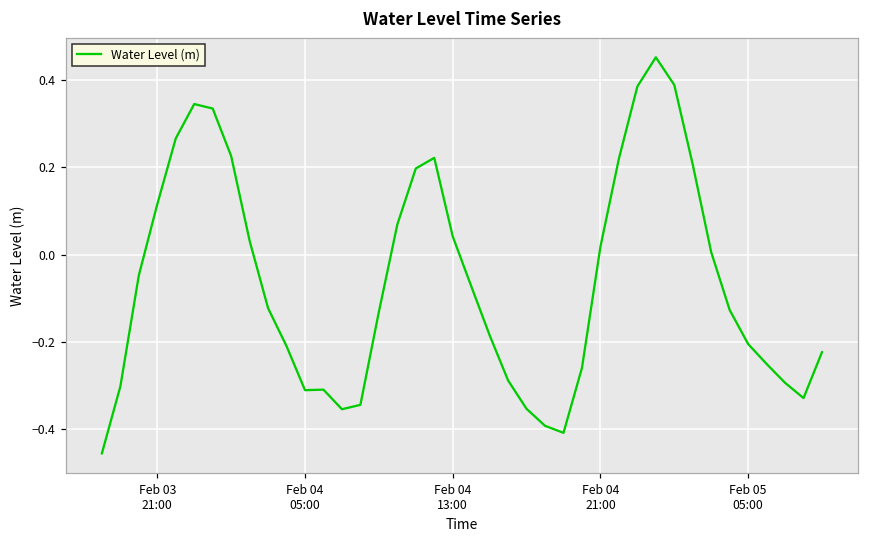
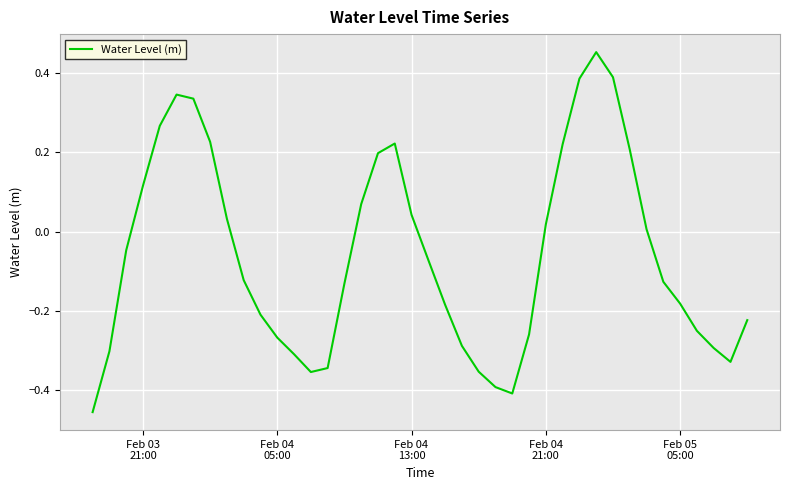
  {
    "Feb 03 21:00": 0.12,
-   "Feb 04 05:00": -0.31,
+   "Feb 04 05:00": -0.27,
    "Feb 04 13:00": 0.04,
    "Feb 04 21:00": 0.02,
-   "Feb 05 05:00": -0.20
+   "Feb 05 05:00": -0.18
  }
